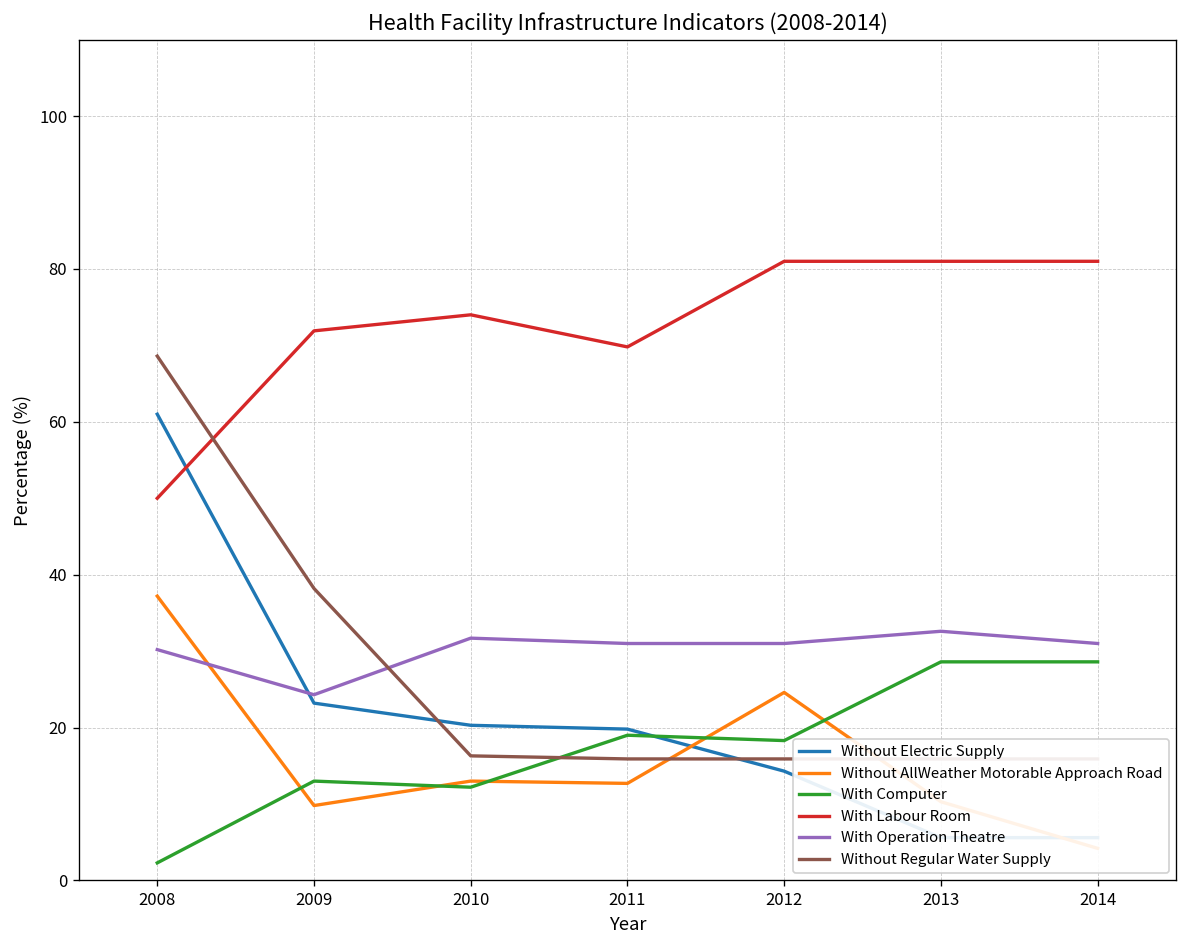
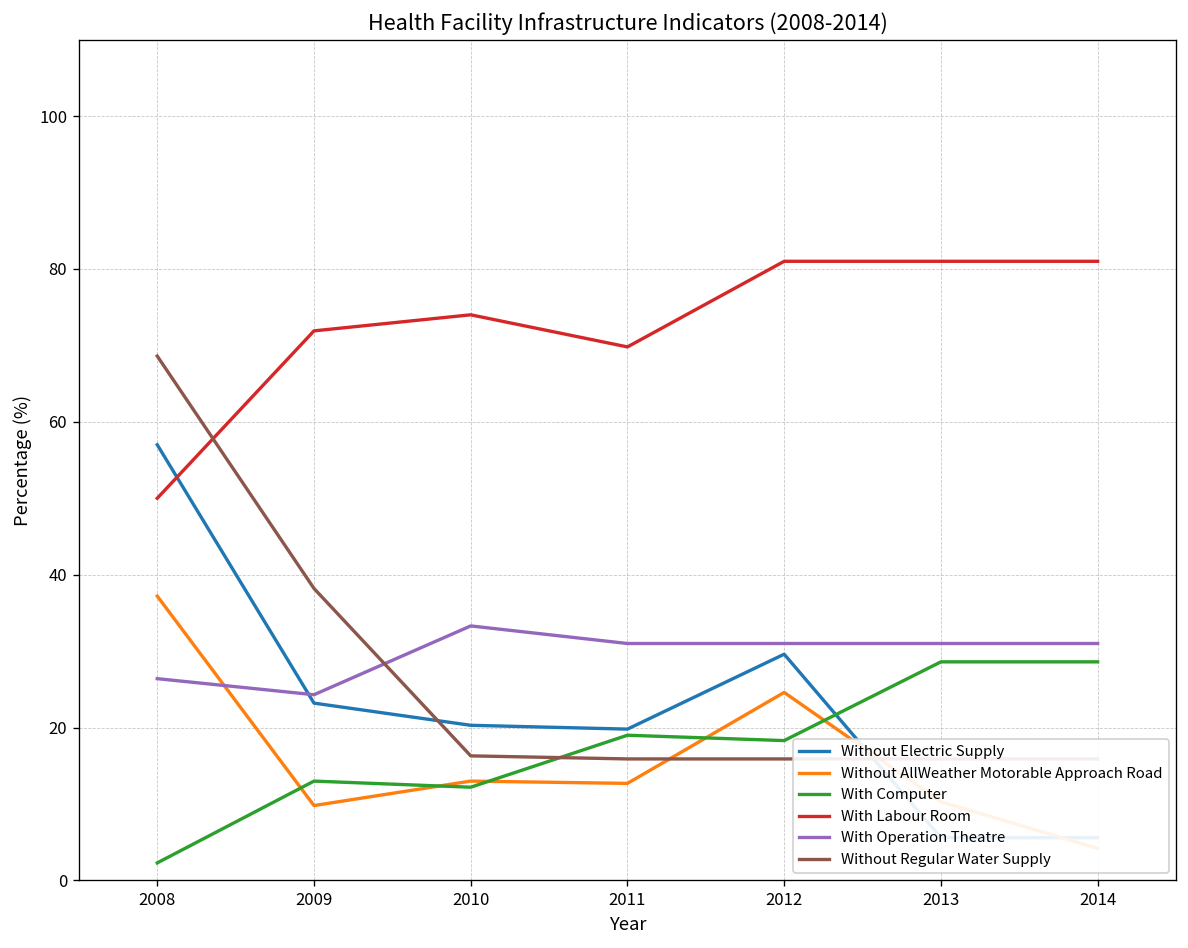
  {
    "Without Electric Supply": {
-     "2008": 61,
+     "2008": 57,
      "2009": 23,
      "2010": 20,
      "2011": 20,
-     "2012": 14
+     "2012": 30
    },
    "Without AllWeather Motorable Approach Road": {
      "2008": 37,
      "2009": 10,
      "2010": 13,
      "2011": 13,
      "2012": 25
    },
    "With Computer": {
      "2008": 2,
      "2009": 13,
      "2010": 12,
      "2011": 19,
      "2012": 18,
      "2013": 29,
      "2014": 29
    },
    "With Labour Room": {
      "2008": 50,
      "2009": 72,
      "2010": 74,
      "2011": 70,
      "2012": 81,
      "2013": 81,
      "2014": 81
    },
    "With Operation Theatre": {
-     "2008": 30,
+     "2008": 26,
      "2009": 24,
-     "2010": 32,
+     "2010": 33,
      "2011": 31,
      "2012": 31,
-     "2013": 33,
+     "2013": 31,
      "2014": 31
    },
    "Without Regular Water Supply": {
      "2008": 69,
      "2009": 38,
      "2010": 16,
      "2011": 16,
      "2012": 16
    }
  }
